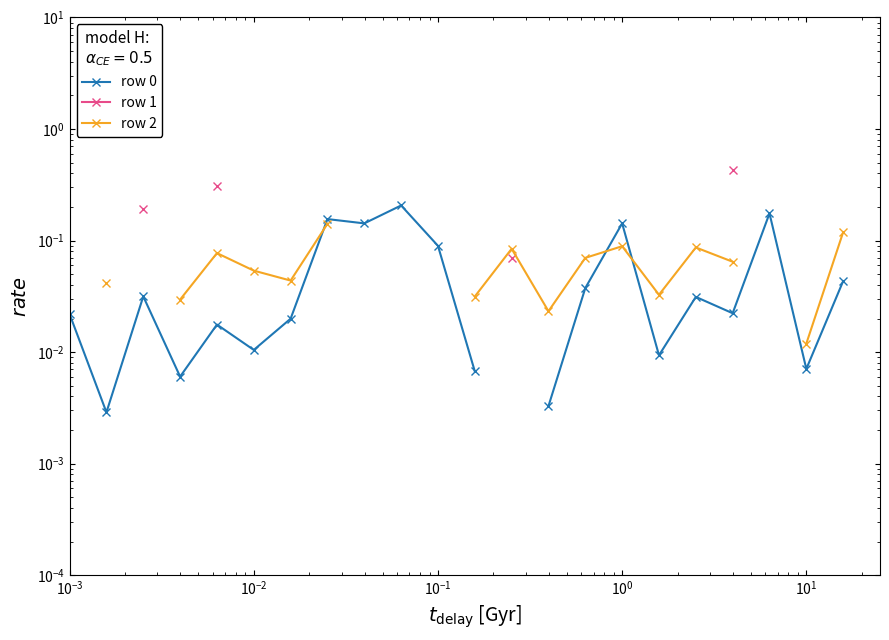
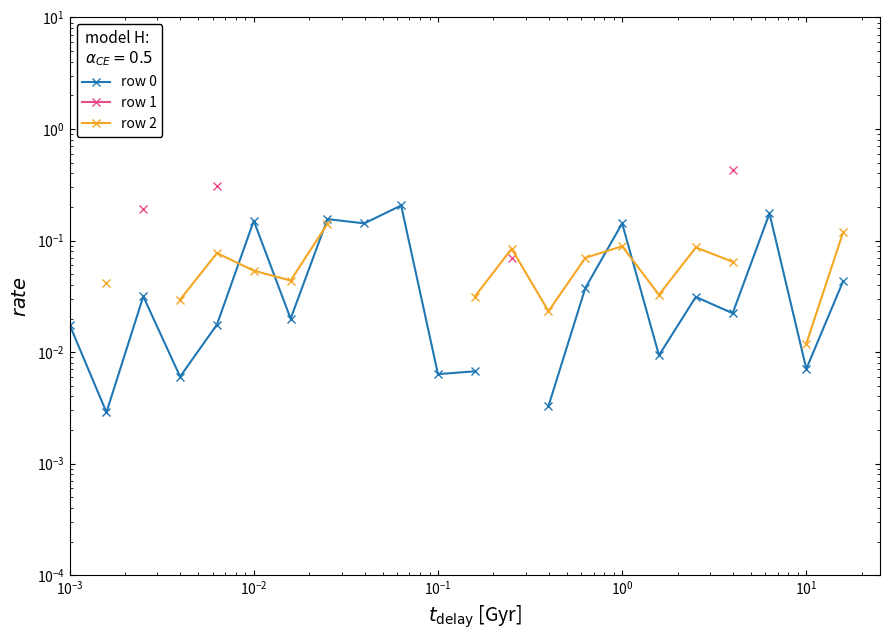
  {
    "row 0": {
-     "10^-3": 0.022,
-     "10^-2": 0.010,
-     "10^-1": 0.09,
+     "10^-3": 0.018,
+     "10^-2": 0.15,
+     "10^-1": 0.006,
      "10^0": 0.14,
      "10^1": 0.007
    },
    "row 2": {
      "10^-2": 0.05,
      "10^0": 0.09,
      "10^1": 0.012
    }
  }
